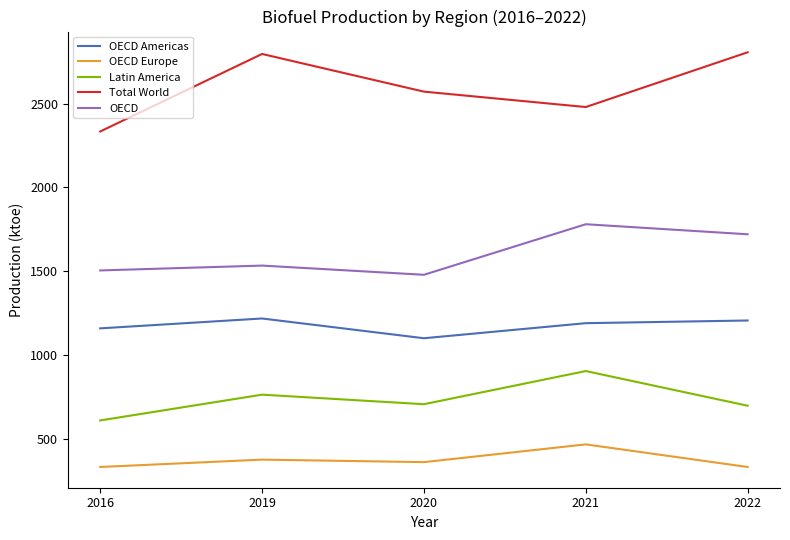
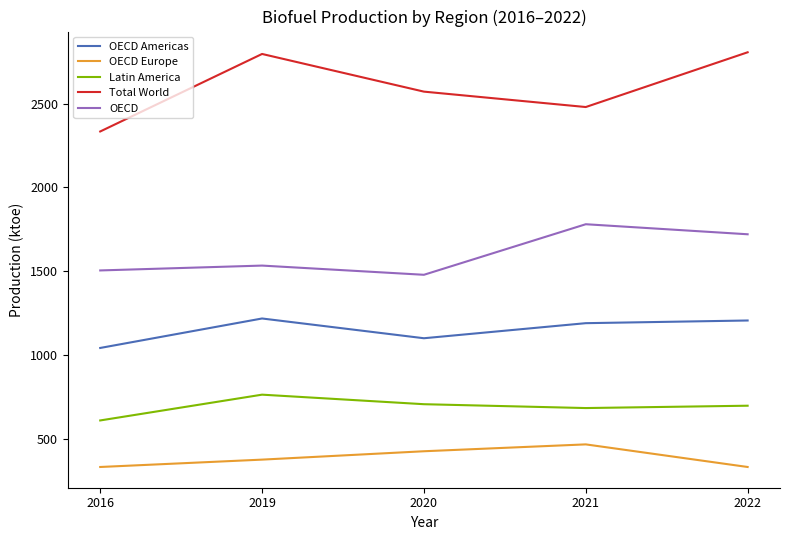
  {
    "OECD Americas": {
-     "2016": 1160,
+     "2016": 1040,
      "2019": 1220,
      "2020": 1100,
      "2021": 1190,
      "2022": 1210
    },
    "OECD Europe": {
      "2016": 330,
      "2019": 370,
-     "2020": 360,
+     "2020": 420,
      "2021": 470,
      "2022": 330
    },
    "Latin America": {
      "2016": 610,
      "2019": 760,
      "2020": 710,
-     "2021": 900,
+     "2021": 680,
      "2022": 700
    },
    "Total World": {
      "2016": 2330,
      "2019": 2800,
      "2020": 2570,
      "2021": 2480,
      "2022": 2810
    },
    "OECD": {
      "2016": 1500,
      "2019": 1530,
      "2020": 1480,
      "2021": 1780,
      "2022": 1720
    }
  }
